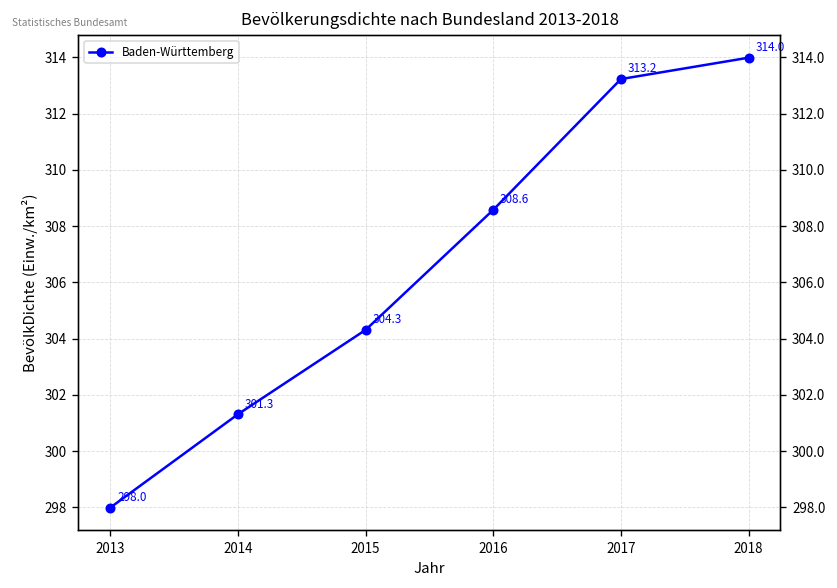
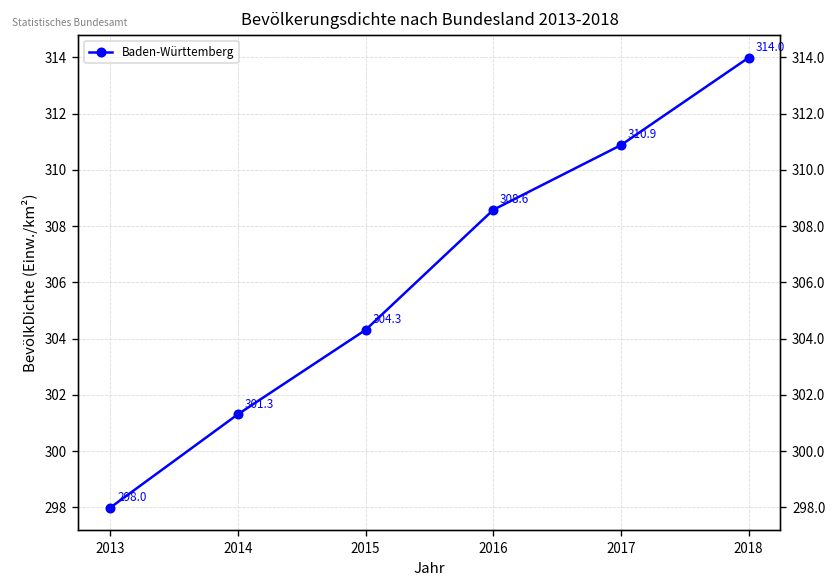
  {
    "2013": 298.0,
    "2014": 301.3,
    "2015": 304.3,
    "2016": 308.6,
-   "2017": 313.2,
+   "2017": 310.9,
    "2018": 314.0
  }
